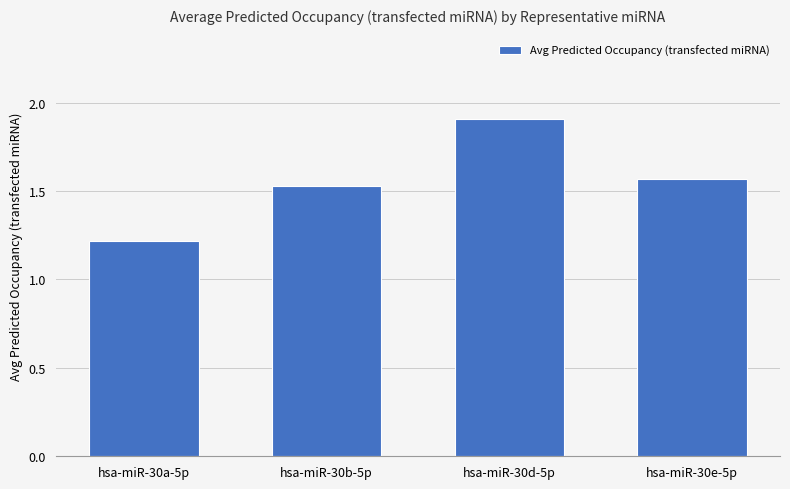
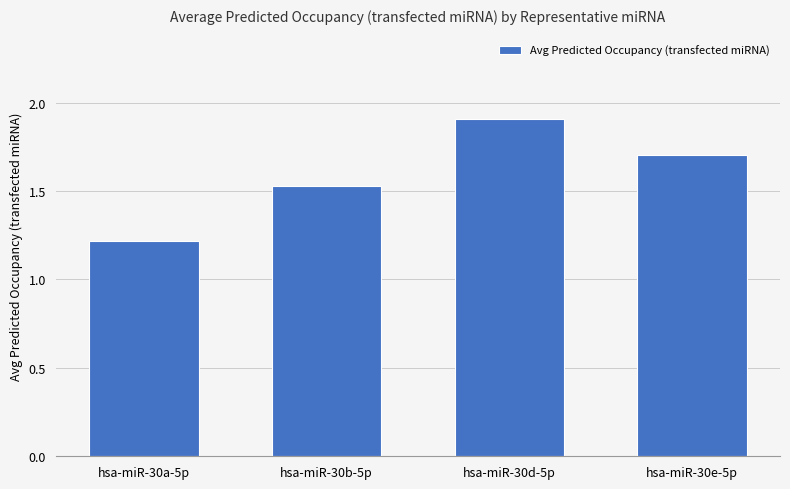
  {
    "hsa-miR-30a-5p": 1.22,
    "hsa-miR-30b-5p": 1.53,
    "hsa-miR-30d-5p": 1.91,
-   "hsa-miR-30e-5p": 1.57
+   "hsa-miR-30e-5p": 1.71
  }
